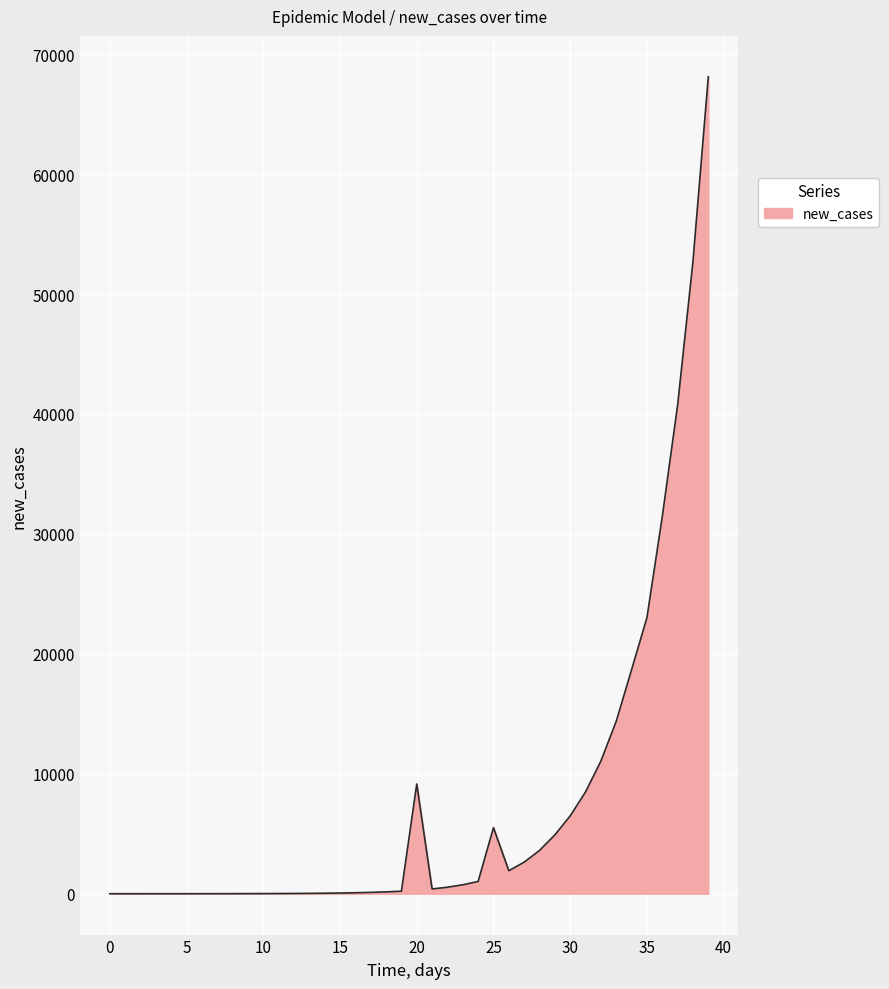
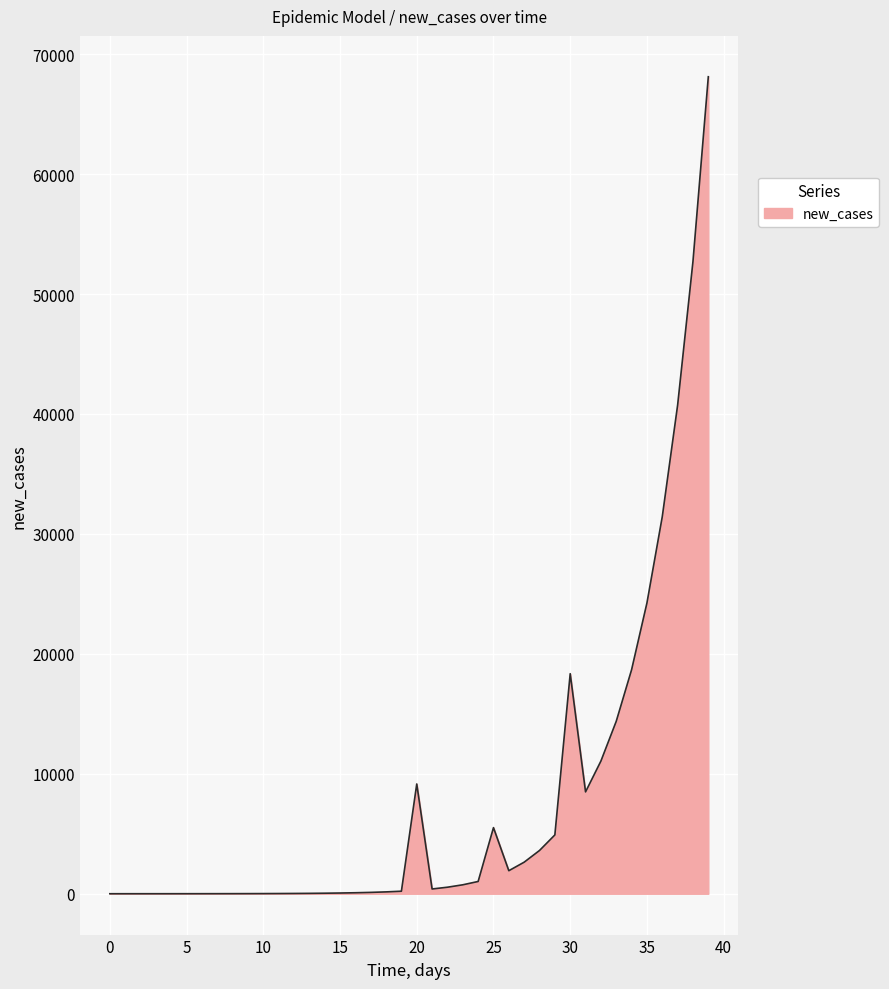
  {
    "0": 0,
    "5": 0,
    "10": 0,
    "15": 100,
    "20": 9200,
    "25": 5500,
-   "30": 6500,
-   "35": 23000
+   "30": 18300,
+   "35": 24200
  }
